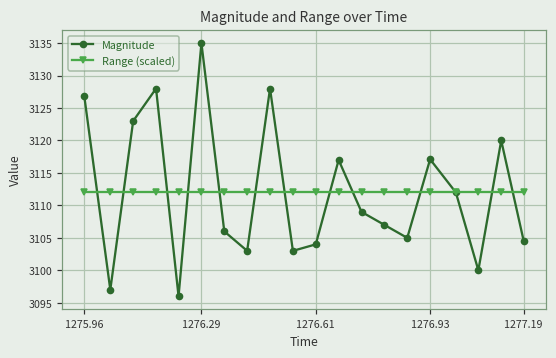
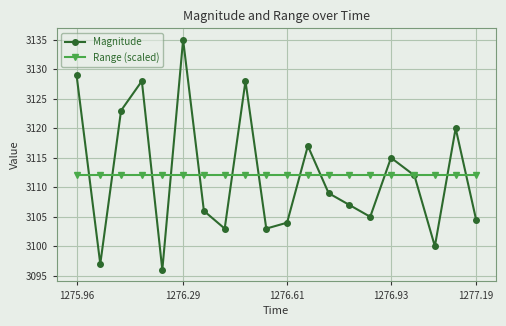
  {
    "Magnitude": {
-     "1275.96": 3127,
+     "1275.96": 3129,
      "1276.29": 3135,
      "1276.61": 3104,
-     "1276.93": 3117,
+     "1276.93": 3115,
      "1277.19": 3105
    },
    "Range (scaled)": {
      "1275.96": 3112,
      "1276.29": 3112,
      "1276.61": 3112,
      "1276.93": 3112,
      "1277.19": 3112
    }
  }
